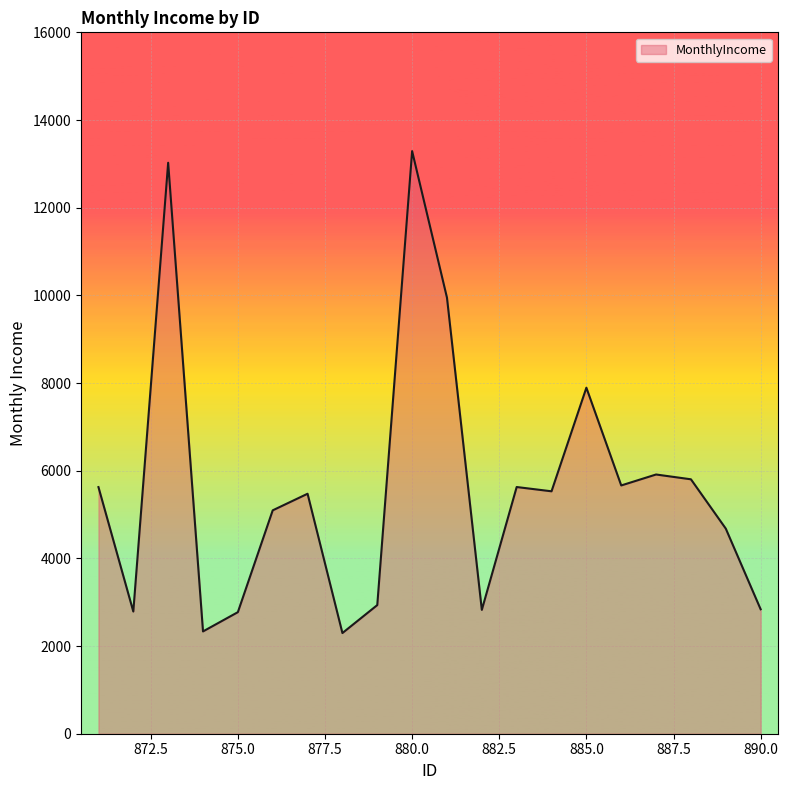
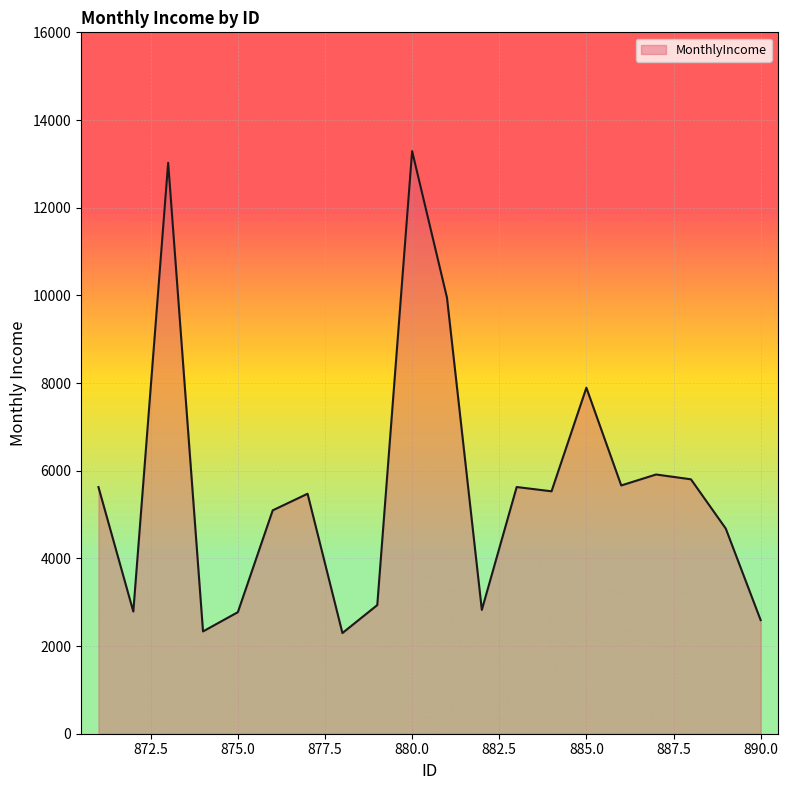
  {
    "875.0": 2800,
    "880.0": 13300,
    "885.0": 7900,
-   "890.0": 2800
+   "890.0": 2600
  }
